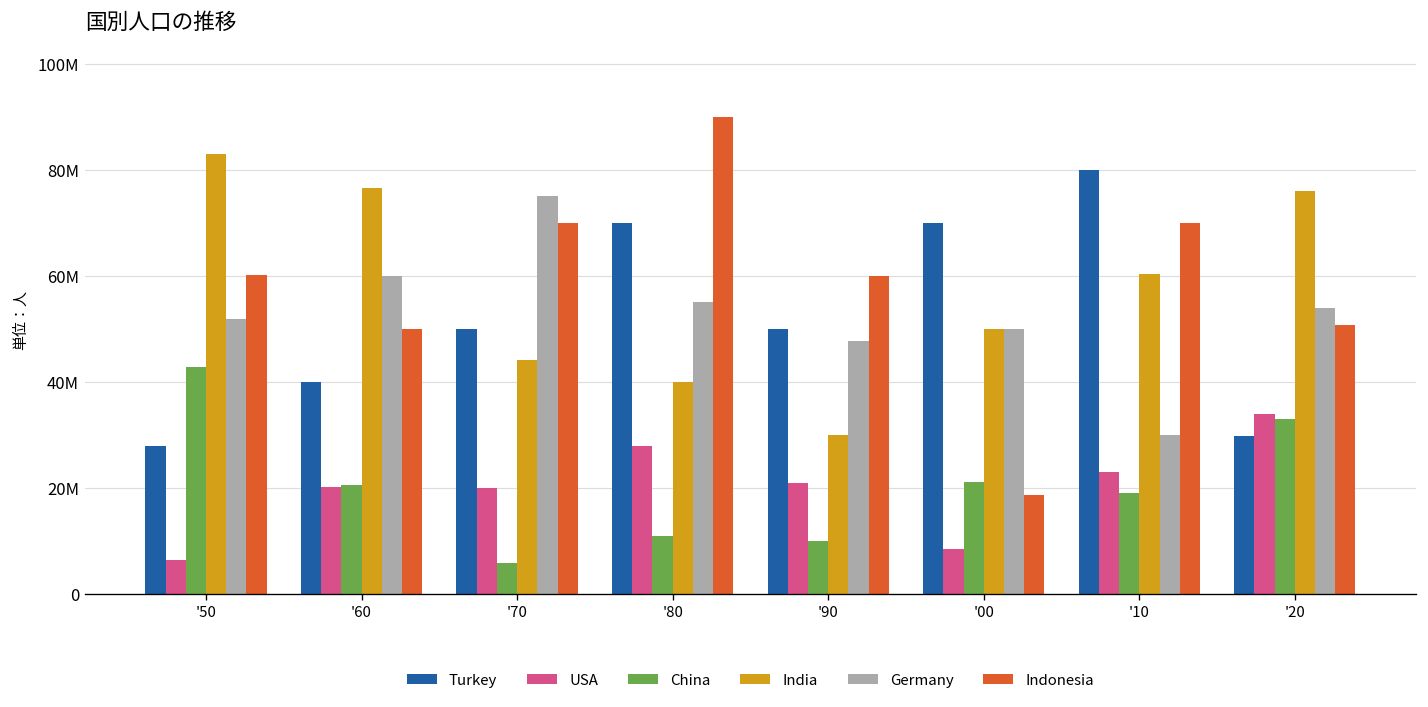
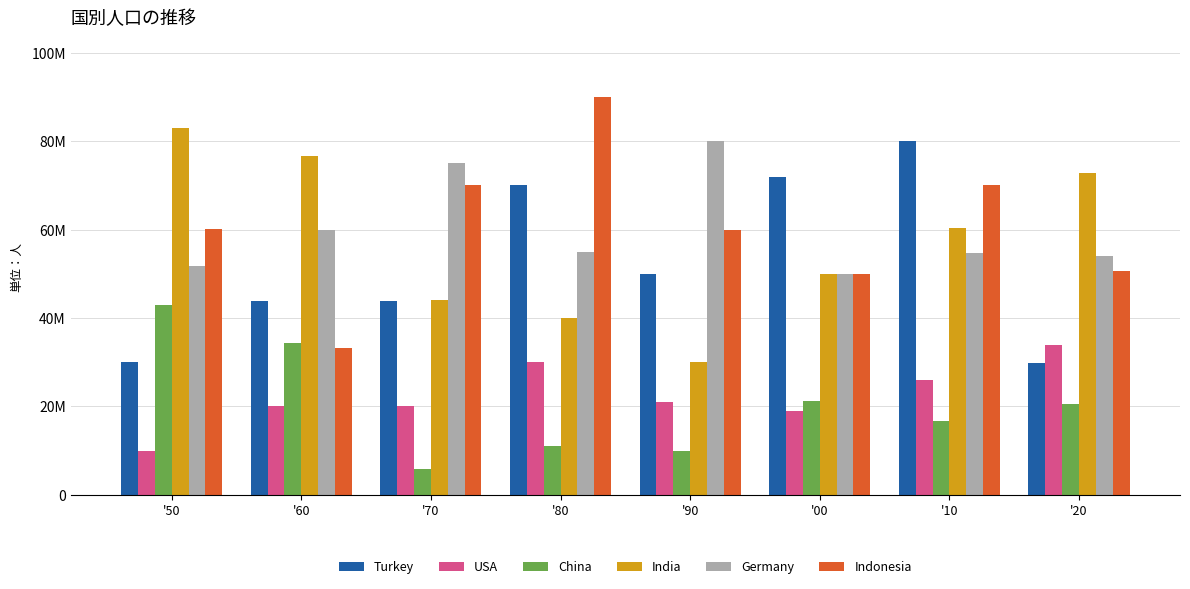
  {
    "Turkey": {
-     "'50": 28000000,
-     "'60": 40000000,
-     "'70": 50000000,
+     "'50": 30000000,
+     "'60": 44000000,
+     "'70": 44000000,
      "'80": 70000000,
      "'90": 50000000,
-     "'00": 70000000,
+     "'00": 72000000,
      "'10": 80000000,
      "'20": 30000000
    },
    "USA": {
-     "'50": 6000000,
+     "'50": 10000000,
      "'60": 20000000,
      "'70": 20000000,
-     "'80": 28000000,
+     "'80": 30000000,
      "'90": 21000000,
-     "'00": 9000000,
-     "'10": 23000000,
+     "'00": 19000000,
+     "'10": 26000000,
      "'20": 34000000
    },
    "China": {
      "'50": 43000000,
-     "'60": 21000000,
+     "'60": 34000000,
      "'70": 6000000,
      "'80": 11000000,
      "'90": 10000000,
      "'00": 21000000,
-     "'10": 19000000,
-     "'20": 33000000
+     "'10": 17000000,
+     "'20": 21000000
    },
    "India": {
      "'50": 83000000,
      "'60": 77000000,
      "'70": 44000000,
      "'80": 40000000,
      "'90": 30000000,
      "'00": 50000000,
      "'10": 60000000,
-     "'20": 76000000
+     "'20": 73000000
    },
    "Germany": {
      "'50": 52000000,
      "'60": 60000000,
      "'70": 75000000,
      "'80": 55000000,
-     "'90": 48000000,
+     "'90": 80000000,
      "'00": 50000000,
-     "'10": 30000000,
+     "'10": 55000000,
      "'20": 54000000
    },
    "Indonesia": {
      "'50": 60000000,
-     "'60": 50000000,
+     "'60": 33000000,
      "'70": 70000000,
      "'80": 90000000,
      "'90": 60000000,
-     "'00": 19000000,
+     "'00": 50000000,
      "'10": 70000000,
      "'20": 51000000
    }
  }
